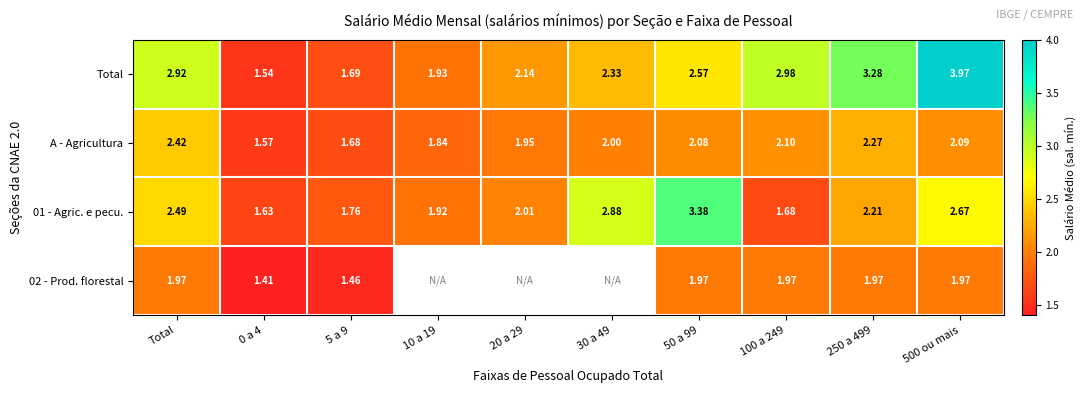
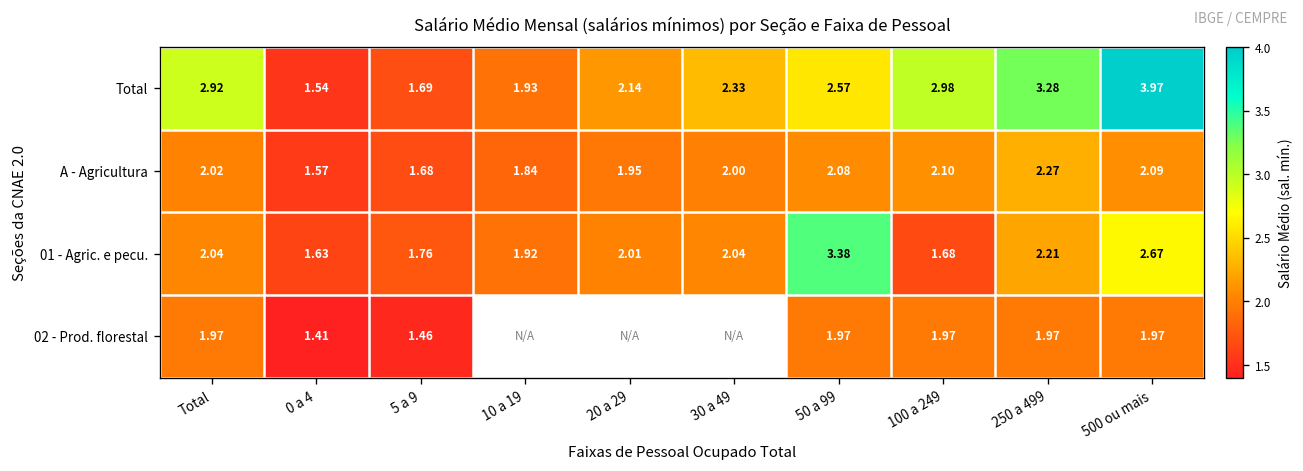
  {
    "Total": {
      "Total": 2.92,
      "0 a 4": 1.54,
      "5 a 9": 1.69,
      "10 a 19": 1.93,
      "20 a 29": 2.14,
      "30 a 49": 2.33,
      "50 a 99": 2.57,
      "100 a 249": 2.98,
      "250 a 499": 3.28,
      "500 ou mais": 3.97
    },
    "A - Agricultura": {
-     "Total": 2.42,
+     "Total": 2.02,
      "0 a 4": 1.57,
      "5 a 9": 1.68,
      "10 a 19": 1.84,
      "20 a 29": 1.95,
      "30 a 49": 2.00,
      "50 a 99": 2.08,
      "100 a 249": 2.10,
      "250 a 499": 2.27,
      "500 ou mais": 2.09
    },
    "01 - Agric. e pecu.": {
-     "Total": 2.49,
+     "Total": 2.04,
      "0 a 4": 1.63,
      "5 a 9": 1.76,
      "10 a 19": 1.92,
      "20 a 29": 2.01,
-     "30 a 49": 2.88,
+     "30 a 49": 2.04,
      "50 a 99": 3.38,
      "100 a 249": 1.68,
      "250 a 499": 2.21,
      "500 ou mais": 2.67
    },
    "02 - Prod. florestal": {
      "Total": 1.97,
      "0 a 4": 1.41,
      "5 a 9": 1.46,
      "50 a 99": 1.97,
      "100 a 249": 1.97,
      "250 a 499": 1.97,
      "500 ou mais": 1.97
    }
  }
